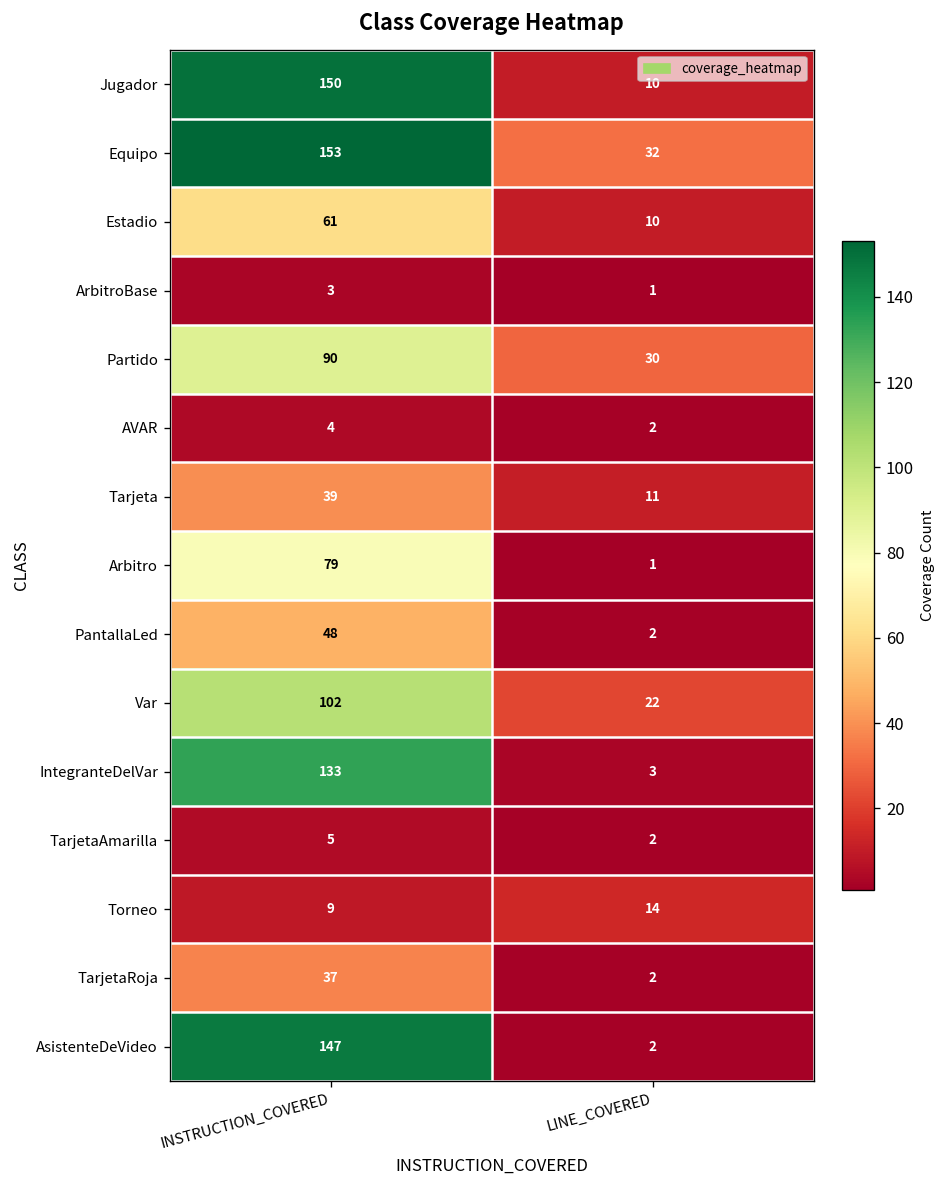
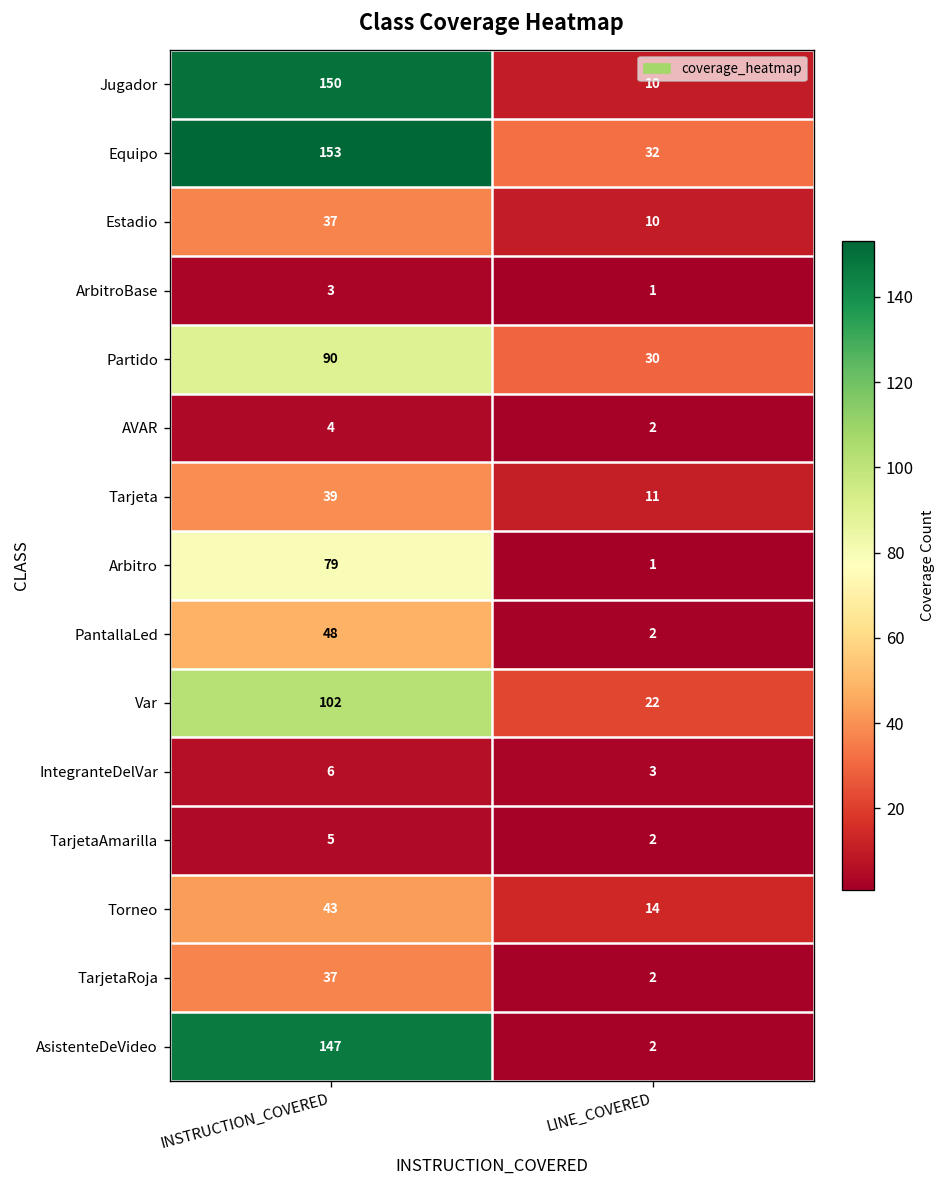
  {
    "Jugador": {
      "INSTRUCTION_COVERED": 150
    },
    "Equipo": {
      "INSTRUCTION_COVERED": 153,
      "LINE_COVERED": 32
    },
    "Estadio": {
-     "INSTRUCTION_COVERED": 61,
+     "INSTRUCTION_COVERED": 37,
      "LINE_COVERED": 10
    },
    "ArbitroBase": {
      "INSTRUCTION_COVERED": 3,
      "LINE_COVERED": 1
    },
    "Partido": {
      "INSTRUCTION_COVERED": 90,
      "LINE_COVERED": 30
    },
    "AVAR": {
      "INSTRUCTION_COVERED": 4,
      "LINE_COVERED": 2
    },
    "Tarjeta": {
      "INSTRUCTION_COVERED": 39,
      "LINE_COVERED": 11
    },
    "Arbitro": {
      "INSTRUCTION_COVERED": 79,
      "LINE_COVERED": 1
    },
    "PantallaLed": {
      "INSTRUCTION_COVERED": 48,
      "LINE_COVERED": 2
    },
    "Var": {
      "INSTRUCTION_COVERED": 102,
      "LINE_COVERED": 22
    },
    "IntegranteDelVar": {
-     "INSTRUCTION_COVERED": 133,
+     "INSTRUCTION_COVERED": 6,
      "LINE_COVERED": 3
    },
    "TarjetaAmarilla": {
      "INSTRUCTION_COVERED": 5,
      "LINE_COVERED": 2
    },
    "Torneo": {
-     "INSTRUCTION_COVERED": 9,
+     "INSTRUCTION_COVERED": 43,
      "LINE_COVERED": 14
    },
    "TarjetaRoja": {
      "INSTRUCTION_COVERED": 37,
      "LINE_COVERED": 2
    },
    "AsistenteDeVideo": {
      "INSTRUCTION_COVERED": 147,
      "LINE_COVERED": 2
    }
  }
